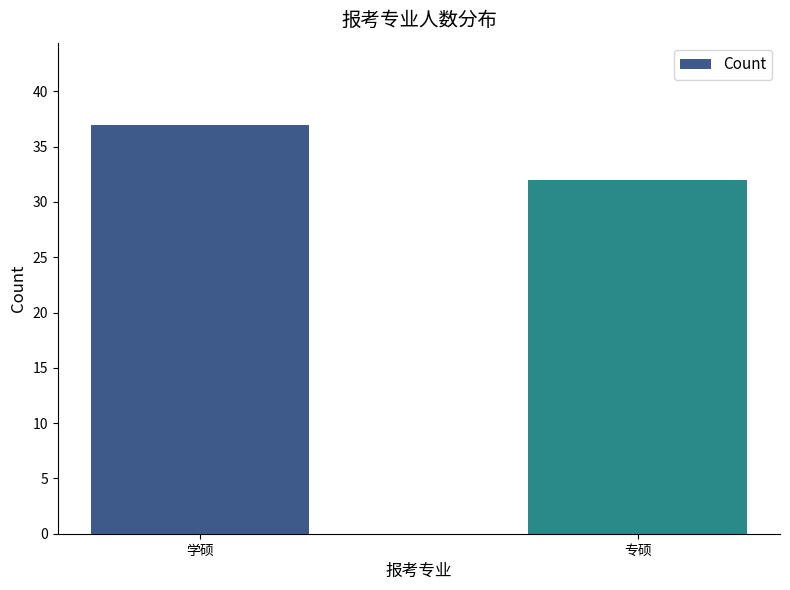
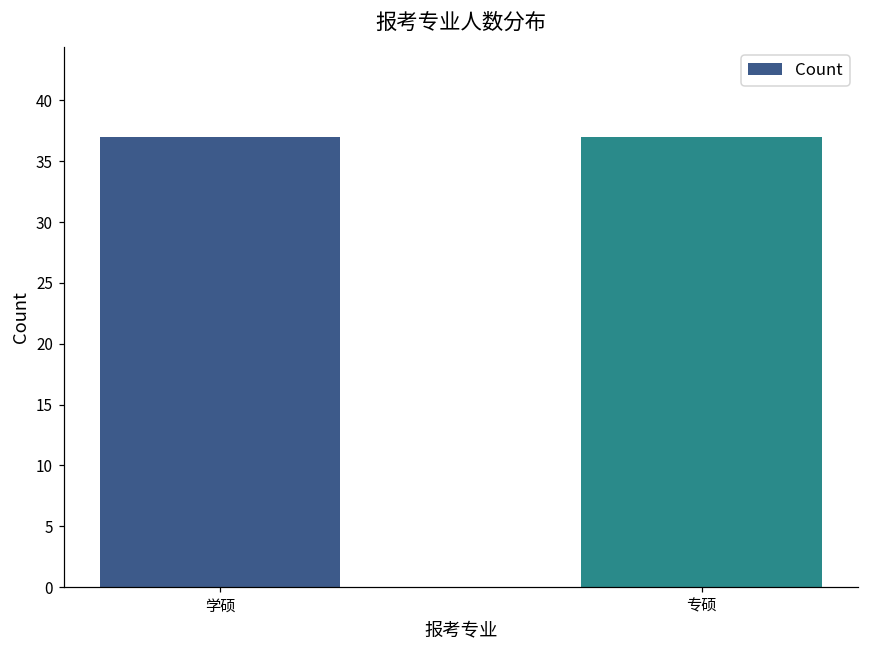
  {
    "学硕": 37,
-   "专硕": 32
+   "专硕": 37
  }
